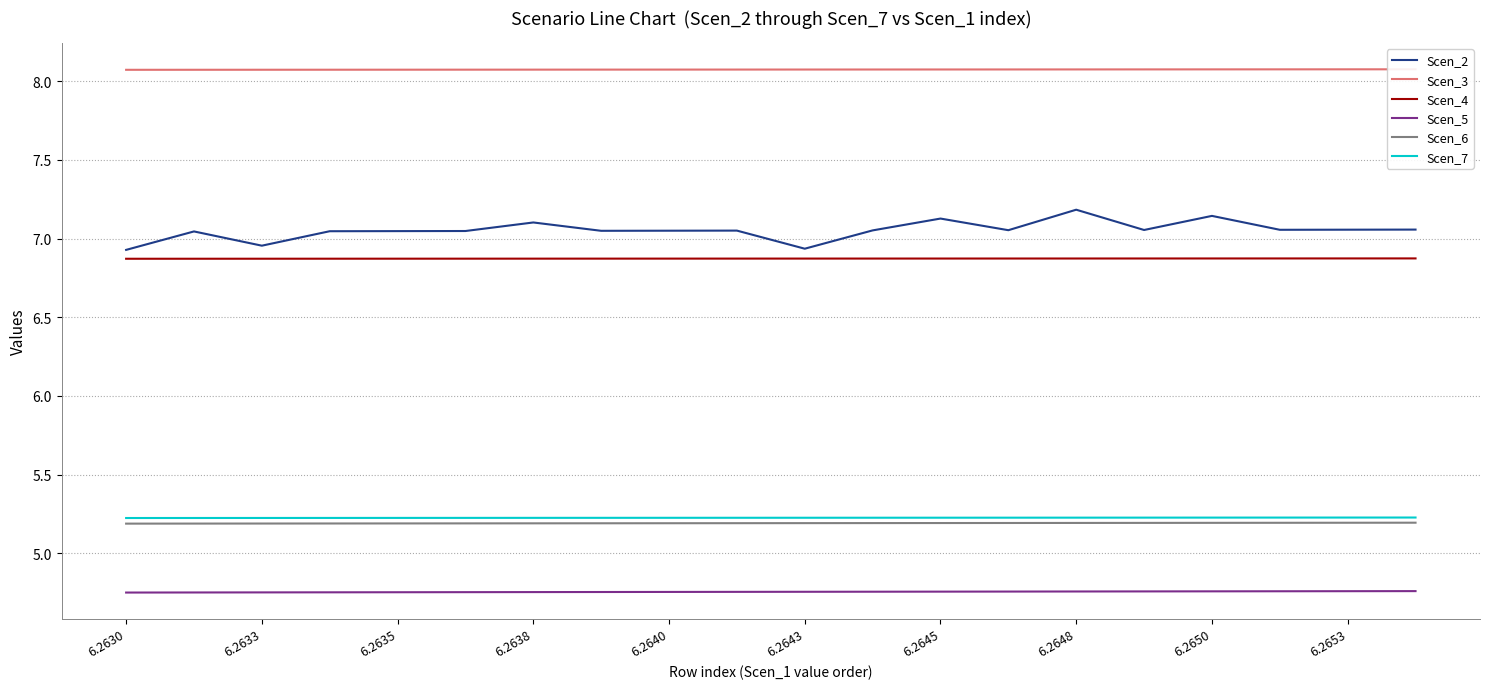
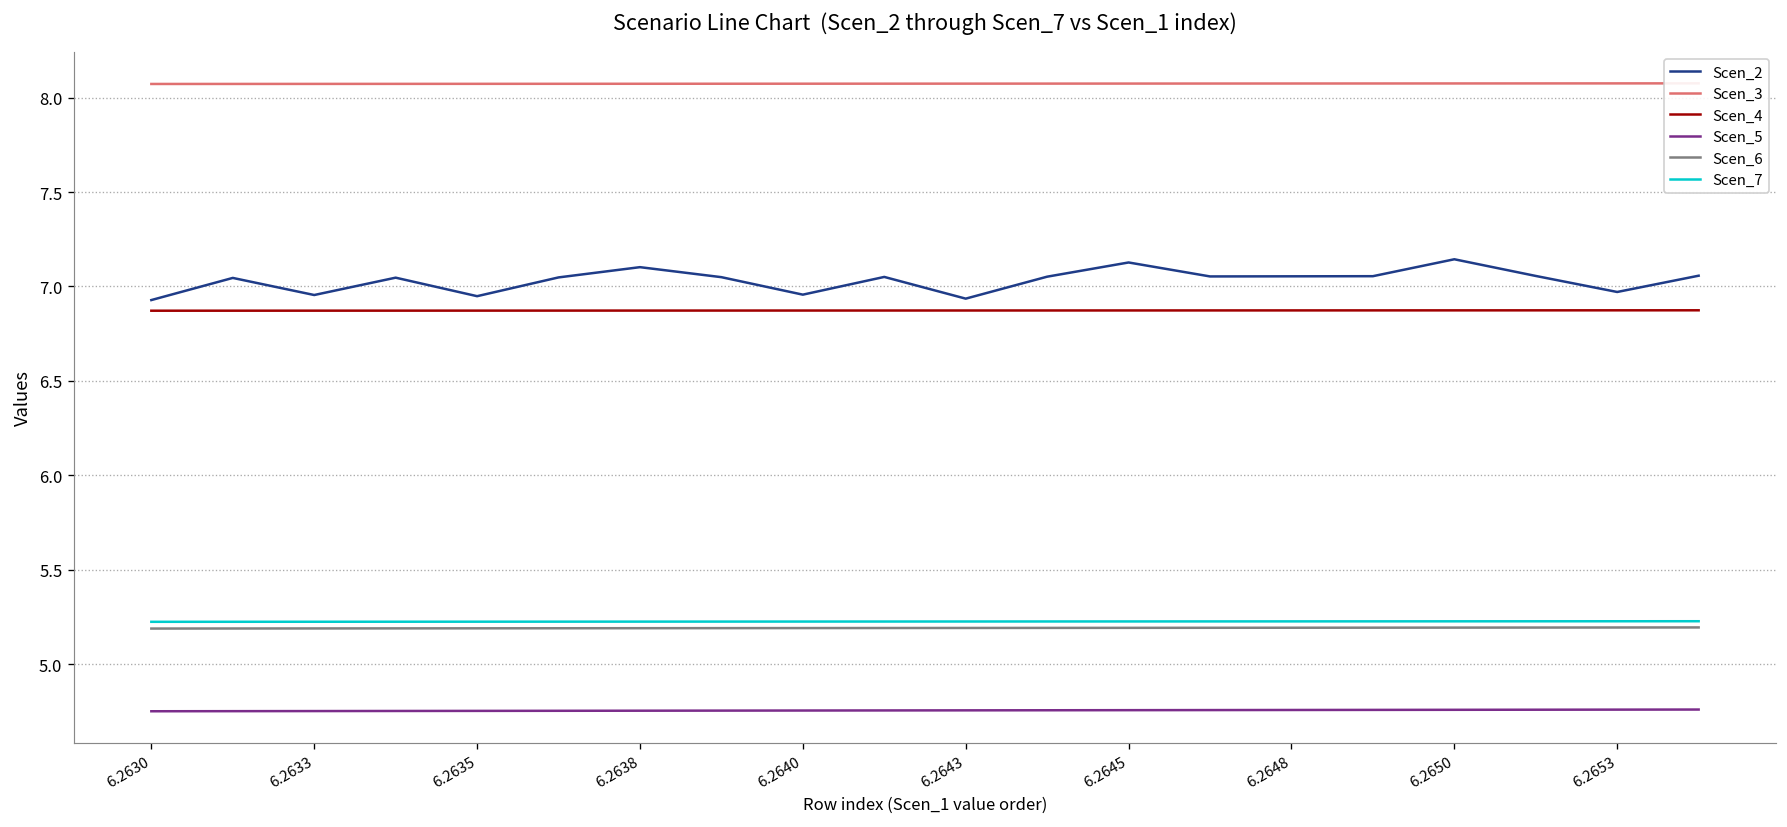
  {
    "Scen_2": {
      "6.2630": 6.93,
      "6.2633": 6.95,
-     "6.2635": 7.05,
+     "6.2635": 6.95,
      "6.2638": 7.10,
-     "6.2640": 7.05,
+     "6.2640": 6.96,
      "6.2643": 6.94,
      "6.2645": 7.13,
-     "6.2648": 7.18,
+     "6.2648": 7.05,
      "6.2650": 7.14,
-     "6.2653": 7.06
+     "6.2653": 6.97
    },
    "Scen_3": {
      "6.2630": 8.07,
      "6.2633": 8.07,
      "6.2635": 8.07,
      "6.2638": 8.07,
      "6.2640": 8.07,
      "6.2643": 8.07,
      "6.2645": 8.08,
      "6.2648": 8.08,
      "6.2650": 8.08,
      "6.2653": 8.08
    },
    "Scen_4": {
      "6.2630": 6.87,
      "6.2633": 6.87,
      "6.2635": 6.87,
      "6.2638": 6.87,
      "6.2640": 6.87,
      "6.2643": 6.87,
      "6.2645": 6.87,
      "6.2648": 6.87,
      "6.2650": 6.87,
      "6.2653": 6.87
    },
    "Scen_5": {
      "6.2630": 4.75,
      "6.2633": 4.75,
      "6.2635": 4.75,
      "6.2638": 4.75,
      "6.2640": 4.75,
      "6.2643": 4.75,
      "6.2645": 4.76,
      "6.2648": 4.76,
      "6.2650": 4.76,
      "6.2653": 4.76
    },
    "Scen_6": {
      "6.2630": 5.19,
      "6.2633": 5.19,
      "6.2635": 5.19,
      "6.2638": 5.19,
      "6.2640": 5.19,
      "6.2643": 5.19,
      "6.2645": 5.19,
      "6.2648": 5.19,
      "6.2650": 5.19,
      "6.2653": 5.19
    },
    "Scen_7": {
      "6.2630": 5.22,
      "6.2633": 5.22,
      "6.2635": 5.22,
      "6.2638": 5.22,
      "6.2640": 5.22,
      "6.2643": 5.23,
      "6.2645": 5.23,
      "6.2648": 5.23,
      "6.2650": 5.23,
      "6.2653": 5.23
    }
  }
